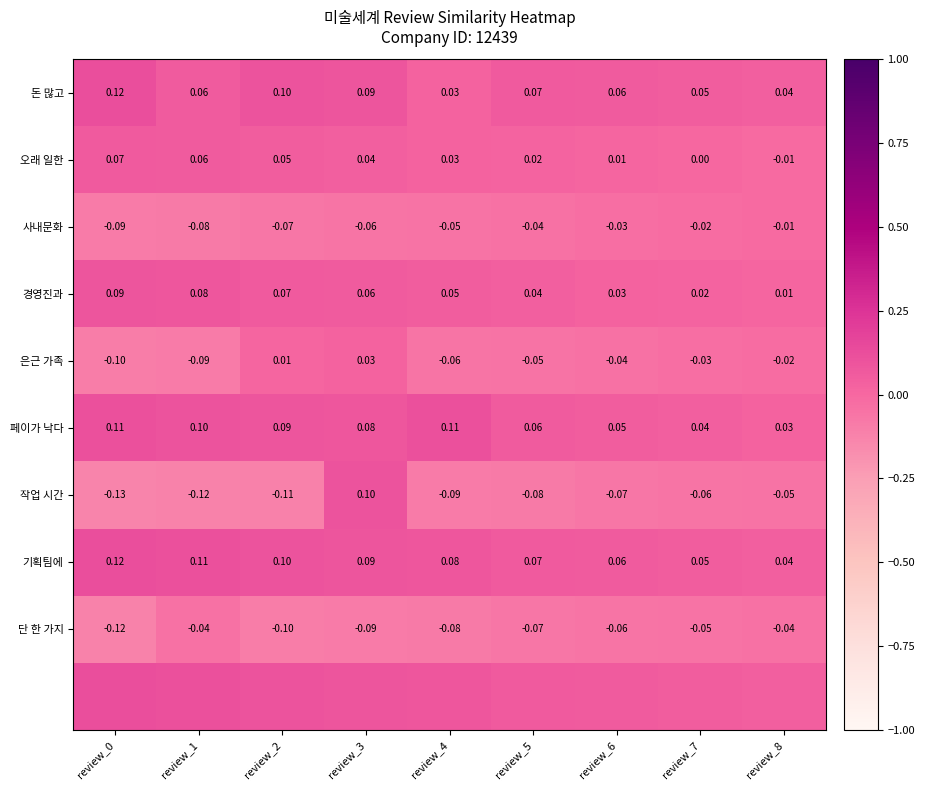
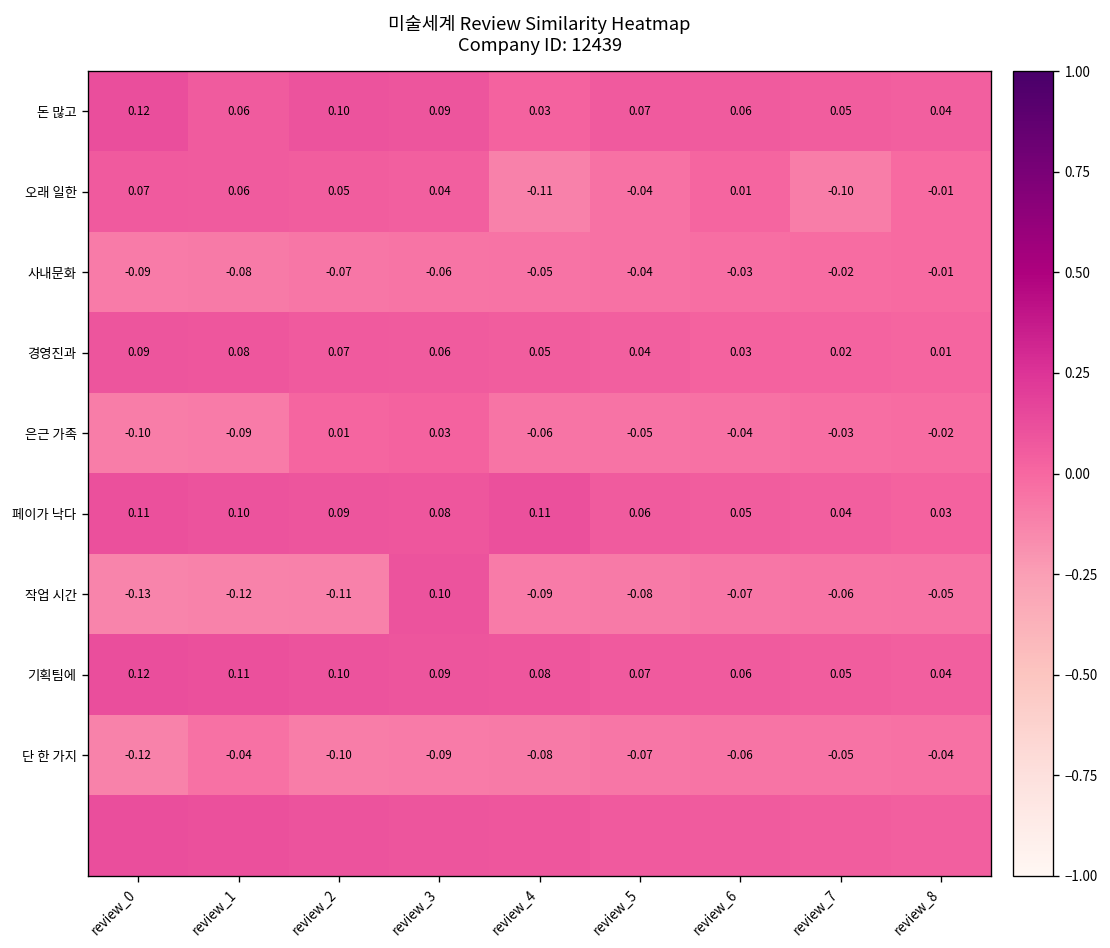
  {
    "돈 많고": {
      "review_0": 0.12,
      "review_1": 0.06,
      "review_2": 0.10,
      "review_3": 0.09,
      "review_4": 0.03,
      "review_5": 0.07,
      "review_6": 0.06,
      "review_7": 0.05,
      "review_8": 0.04
    },
    "오래 일한": {
      "review_0": 0.07,
      "review_1": 0.06,
      "review_2": 0.05,
      "review_3": 0.04,
-     "review_4": 0.03,
-     "review_5": 0.02,
+     "review_4": -0.11,
+     "review_5": -0.04,
      "review_6": 0.01,
-     "review_7": 0.00,
+     "review_7": -0.10,
      "review_8": -0.01
    },
    "사내문화": {
      "review_0": -0.09,
      "review_1": -0.08,
      "review_2": -0.07,
      "review_3": -0.06,
      "review_4": -0.05,
      "review_5": -0.04,
      "review_6": -0.03,
      "review_7": -0.02,
      "review_8": -0.01
    },
    "경영진과": {
      "review_0": 0.09,
      "review_1": 0.08,
      "review_2": 0.07,
      "review_3": 0.06,
      "review_4": 0.05,
      "review_5": 0.04,
      "review_6": 0.03,
      "review_7": 0.02,
      "review_8": 0.01
    },
    "은근 가족": {
      "review_0": -0.10,
      "review_1": -0.09,
      "review_2": 0.01,
      "review_3": 0.03,
      "review_4": -0.06,
      "review_5": -0.05,
      "review_6": -0.04,
      "review_7": -0.03,
      "review_8": -0.02
    },
    "페이가 낙다": {
      "review_0": 0.11,
      "review_1": 0.10,
      "review_2": 0.09,
      "review_3": 0.08,
      "review_4": 0.11,
      "review_5": 0.06,
      "review_6": 0.05,
      "review_7": 0.04,
      "review_8": 0.03
    },
    "작업 시간": {
      "review_0": -0.13,
      "review_1": -0.12,
      "review_2": -0.11,
      "review_3": 0.10,
      "review_4": -0.09,
      "review_5": -0.08,
      "review_6": -0.07,
      "review_7": -0.06,
      "review_8": -0.05
    },
    "기획팀에": {
      "review_0": 0.12,
      "review_1": 0.11,
      "review_2": 0.10,
      "review_3": 0.09,
      "review_4": 0.08,
      "review_5": 0.07,
      "review_6": 0.06,
      "review_7": 0.05,
      "review_8": 0.04
    },
    "단 한 가지": {
      "review_0": -0.12,
      "review_1": -0.04,
      "review_2": -0.10,
      "review_3": -0.09,
      "review_4": -0.08,
      "review_5": -0.07,
      "review_6": -0.06,
      "review_7": -0.05,
      "review_8": -0.04
    }
  }
